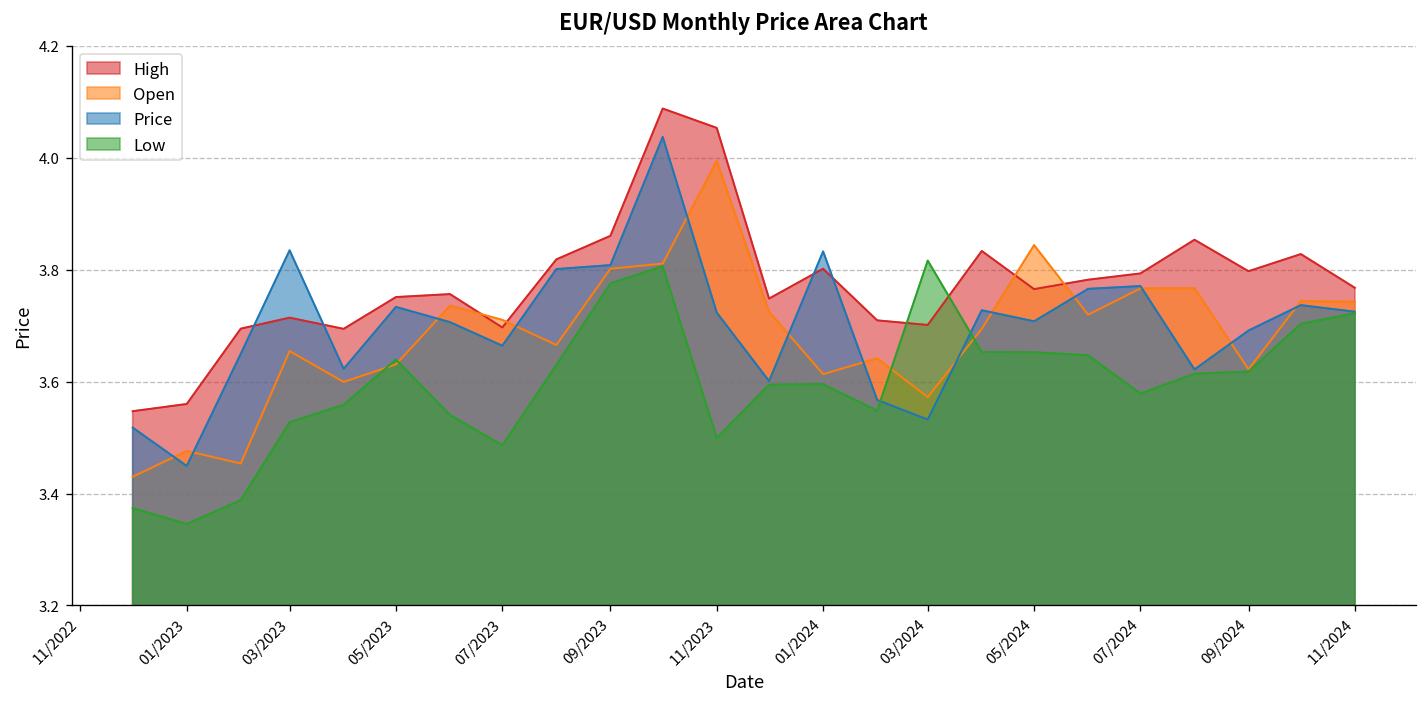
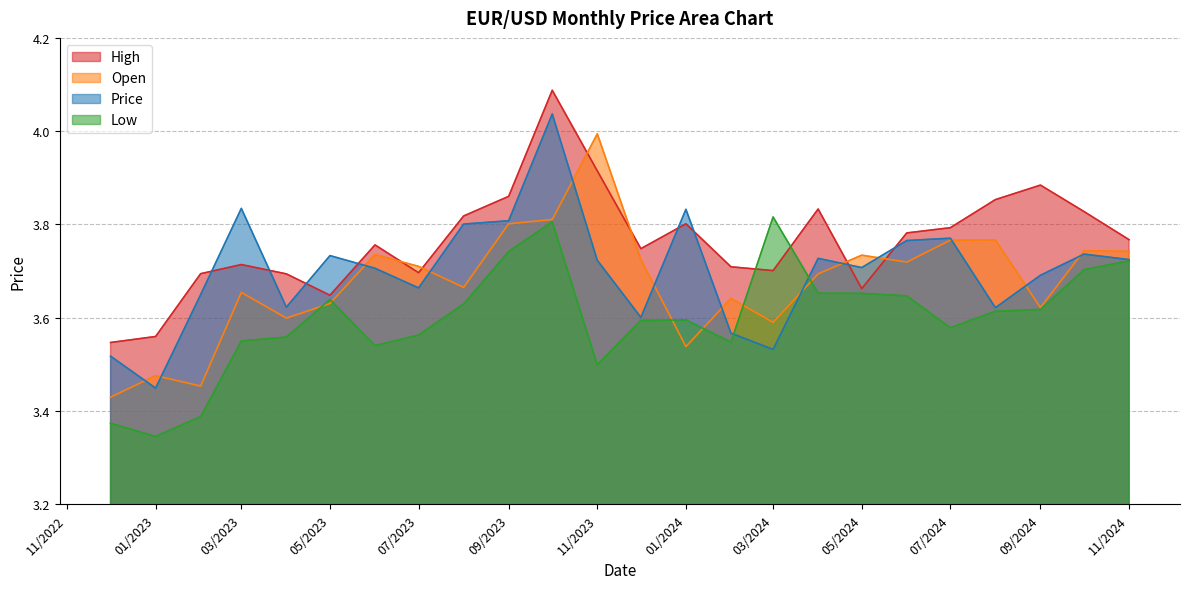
  {
    "High": {
      "01/2023": 3.56,
      "03/2023": 3.71,
-     "05/2023": 3.75,
+     "05/2023": 3.65,
      "07/2023": 3.70,
      "09/2023": 3.86,
-     "11/2023": 4.05,
+     "11/2023": 3.92,
      "01/2024": 3.80,
      "03/2024": 3.70,
-     "05/2024": 3.77,
+     "05/2024": 3.66,
      "07/2024": 3.79,
-     "09/2024": 3.80,
+     "09/2024": 3.88,
      "11/2024": 3.77
    },
    "Open": {
      "01/2023": 3.48,
      "03/2023": 3.65,
      "05/2023": 3.63,
      "07/2023": 3.71,
      "09/2023": 3.80,
      "11/2023": 3.99,
-     "01/2024": 3.61,
-     "03/2024": 3.57,
-     "05/2024": 3.84,
+     "01/2024": 3.54,
+     "03/2024": 3.59,
+     "05/2024": 3.73,
      "11/2024": 3.74
    },
    "Price": {
      "01/2023": 3.45,
      "03/2023": 3.83,
      "05/2023": 3.73,
      "07/2023": 3.66,
      "09/2023": 3.81,
      "11/2023": 3.72,
      "01/2024": 3.83,
      "03/2024": 3.53,
      "05/2024": 3.71,
      "09/2024": 3.69
    },
    "Low": {
      "01/2023": 3.35,
-     "03/2023": 3.53,
+     "03/2023": 3.55,
      "05/2023": 3.64,
-     "07/2023": 3.49,
-     "09/2023": 3.78,
+     "07/2023": 3.56,
+     "09/2023": 3.74,
      "11/2023": 3.50,
      "01/2024": 3.60,
      "03/2024": 3.82,
      "05/2024": 3.65,
      "07/2024": 3.58
    }
  }
